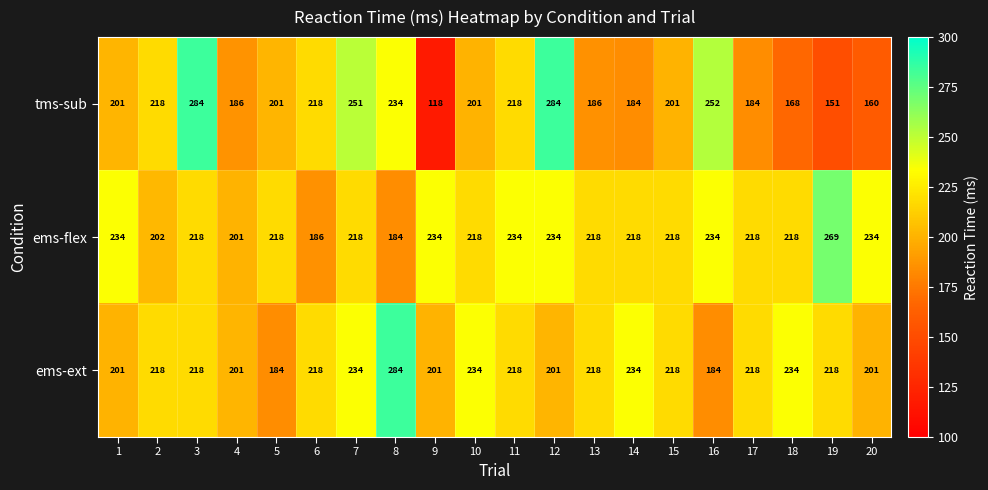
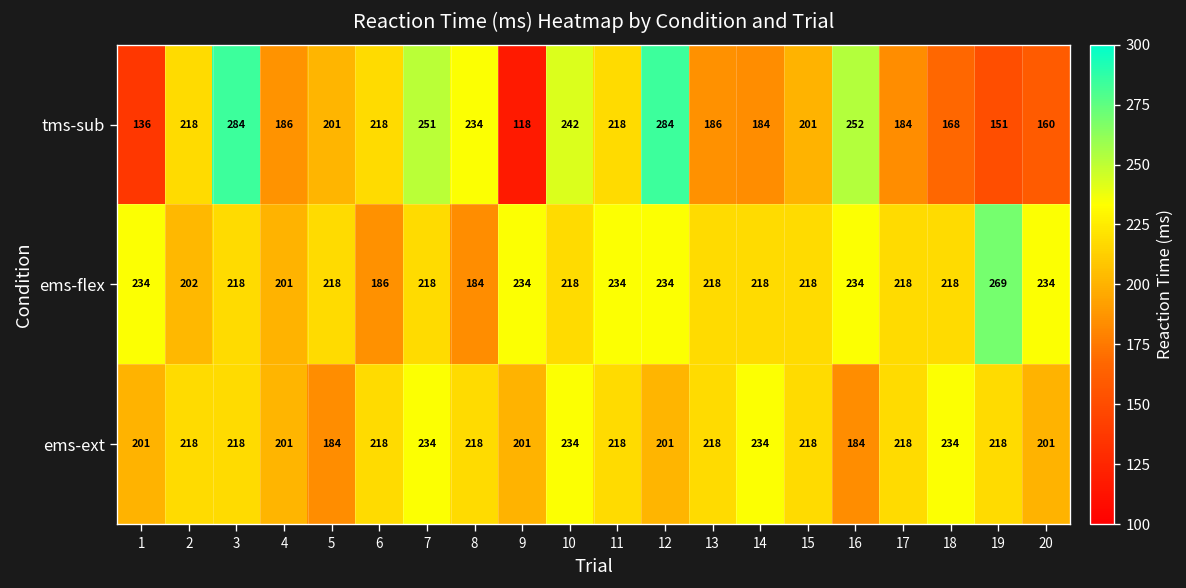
  {
    "tms-sub": {
-     "1": 201,
+     "1": 136,
      "2": 218,
      "3": 284,
      "4": 186,
      "5": 201,
      "6": 218,
      "7": 251,
      "8": 234,
      "9": 118,
-     "10": 201,
+     "10": 242,
      "11": 218,
      "12": 284,
      "13": 186,
      "14": 184,
      "15": 201,
      "16": 252,
      "17": 184,
      "18": 168,
      "19": 151,
      "20": 160
    },
    "ems-flex": {
      "1": 234,
      "2": 202,
      "3": 218,
      "4": 201,
      "5": 218,
      "6": 186,
      "7": 218,
      "8": 184,
      "9": 234,
      "10": 218,
      "11": 234,
      "12": 234,
      "13": 218,
      "14": 218,
      "15": 218,
      "16": 234,
      "17": 218,
      "18": 218,
      "19": 269,
      "20": 234
    },
    "ems-ext": {
      "1": 201,
      "2": 218,
      "3": 218,
      "4": 201,
      "5": 184,
      "6": 218,
      "7": 234,
-     "8": 284,
+     "8": 218,
      "9": 201,
      "10": 234,
      "11": 218,
      "12": 201,
      "13": 218,
      "14": 234,
      "15": 218,
      "16": 184,
      "17": 218,
      "18": 234,
      "19": 218,
      "20": 201
    }
  }
